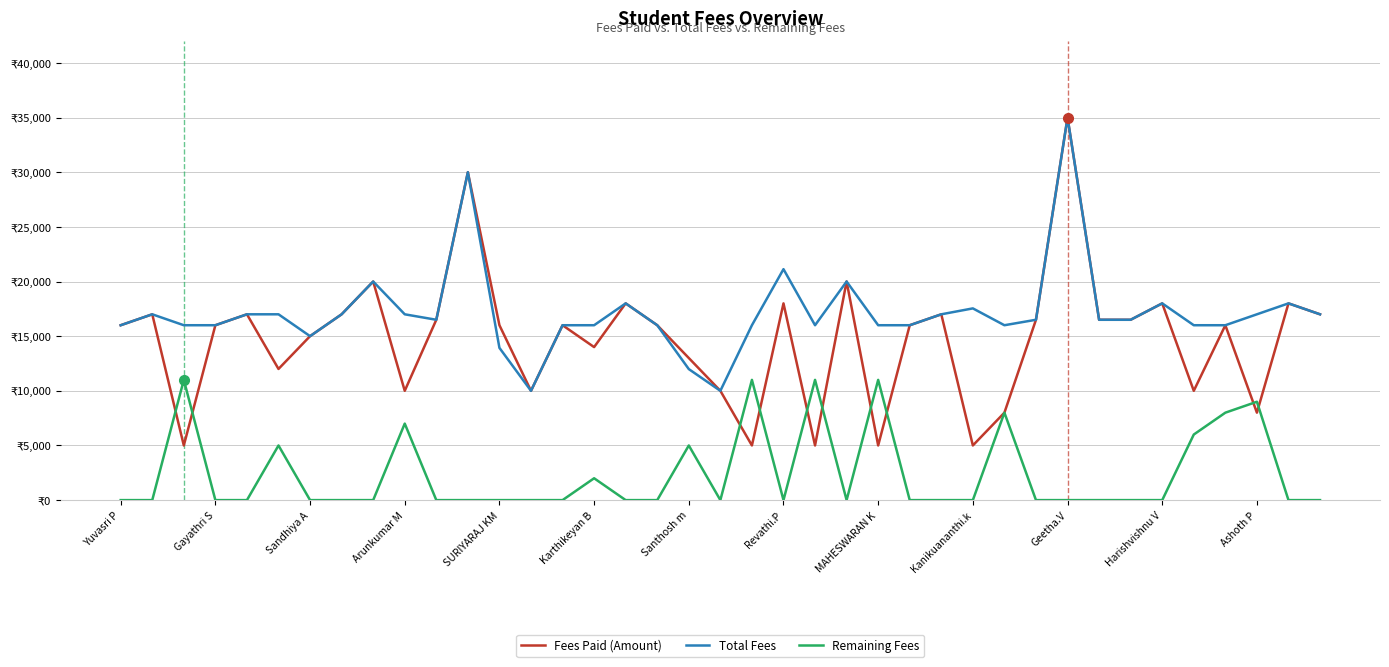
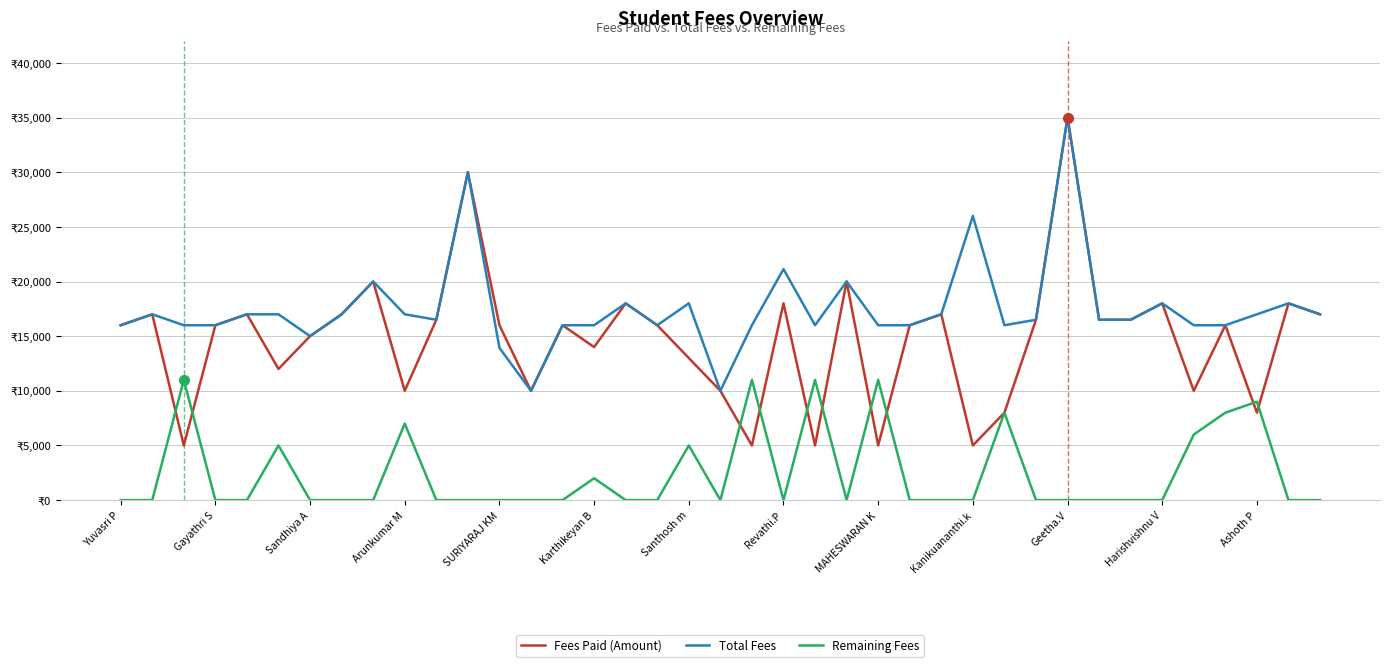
  {
    "Total Fees": {
      "Arunkumar M": "₹17,000",
      "SURIYARAJ KM": "₹13,900",
      "Karthikeyan B": "₹16,000",
-     "Santhosh m": "₹12,000",
+     "Santhosh m": "₹18,000",
      "Revathi.P": "₹21,100",
      "MAHESWARAN K": "₹16,000",
-     "Kanikuananthi.k": "₹17,500",
+     "Kanikuananthi.k": "₹26,000",
      "Ashoth P": "₹17,000"
    }
  }
